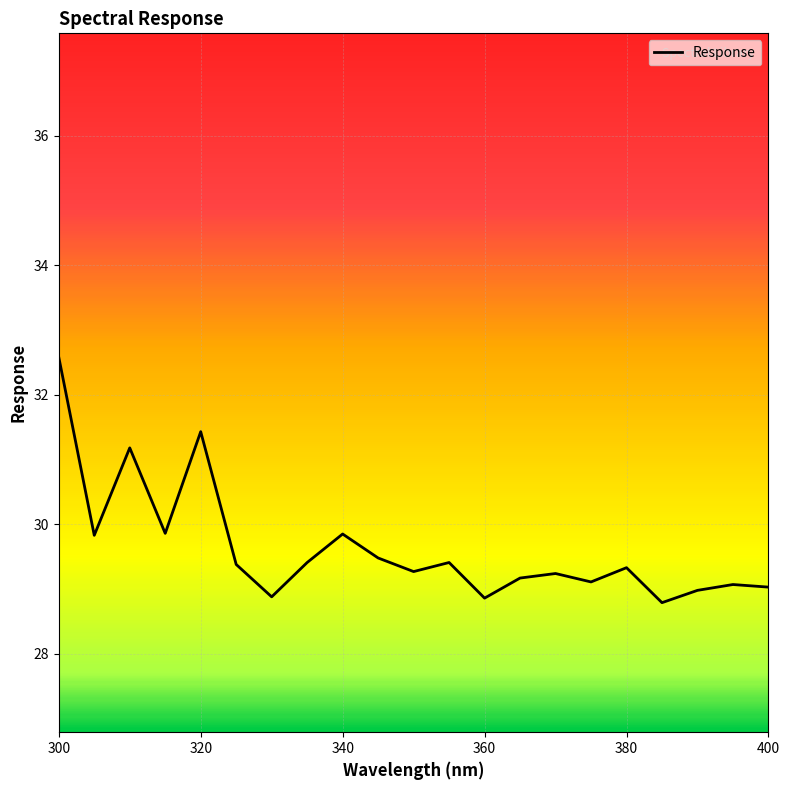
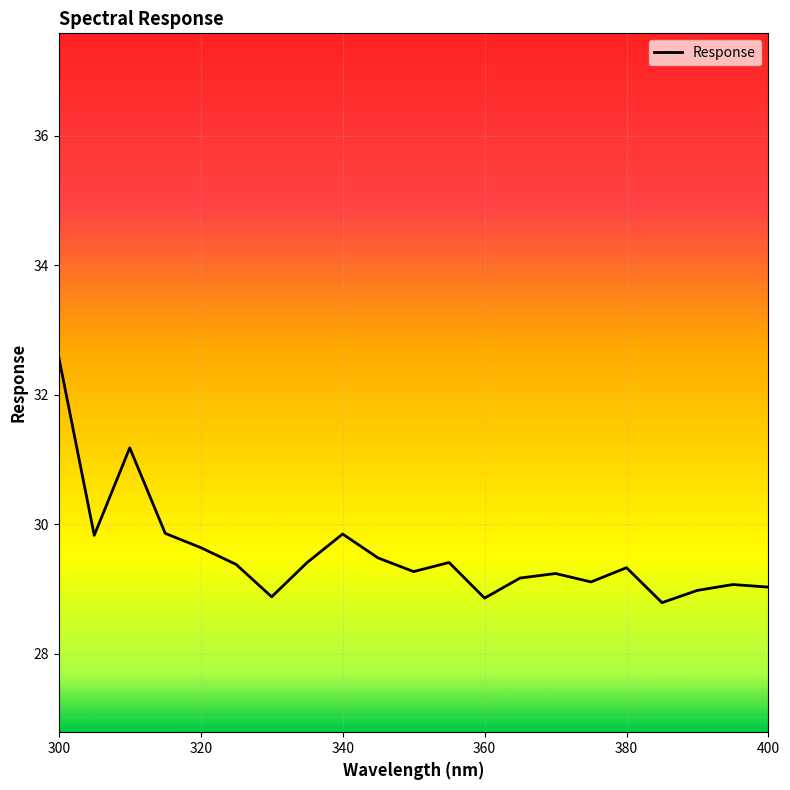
  {
    "300": 32.6,
-   "320": 31.4,
+   "320": 29.6,
    "340": 29.9,
    "360": 28.9,
    "380": 29.3,
    "400": 29.0
  }
